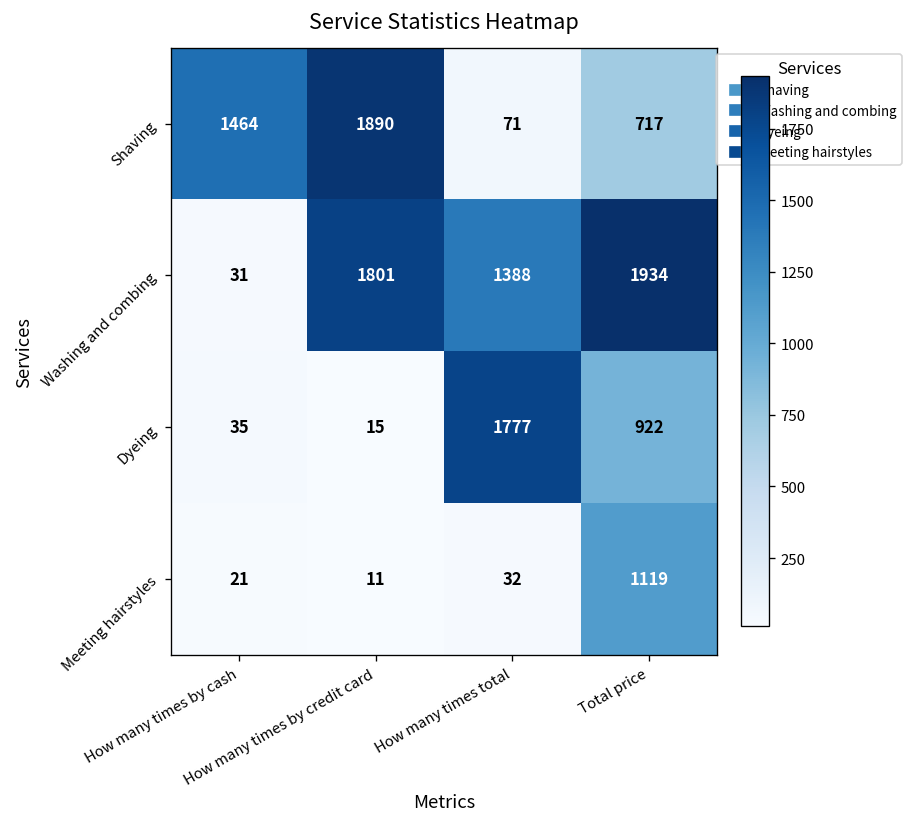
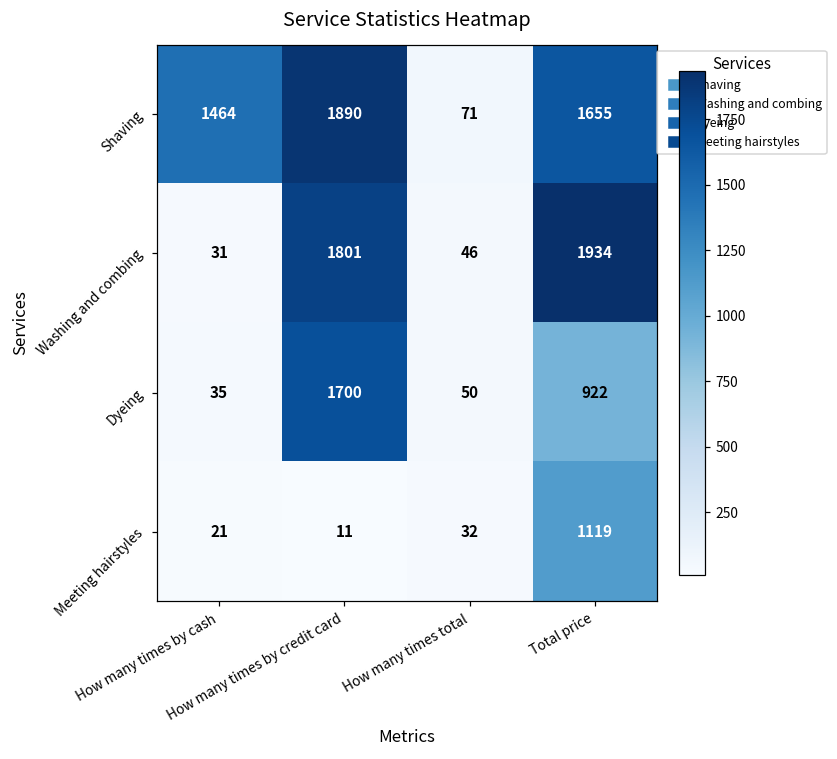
  {
    "Shaving": {
      "How many times by cash": 1464,
      "How many times by credit card": 1890,
      "How many times total": 71,
-     "Total price": 717
+     "Total price": 1655
    },
    "Washing and combing": {
      "How many times by cash": 31,
      "How many times by credit card": 1801,
-     "How many times total": 1388,
+     "How many times total": 46,
      "Total price": 1934
    },
    "Dyeing": {
      "How many times by cash": 35,
-     "How many times by credit card": 15,
-     "How many times total": 1777,
+     "How many times by credit card": 1700,
+     "How many times total": 50,
      "Total price": 922
    },
    "Meeting hairstyles": {
      "How many times by cash": 21,
      "How many times by credit card": 11,
      "How many times total": 32,
      "Total price": 1119
    }
  }
